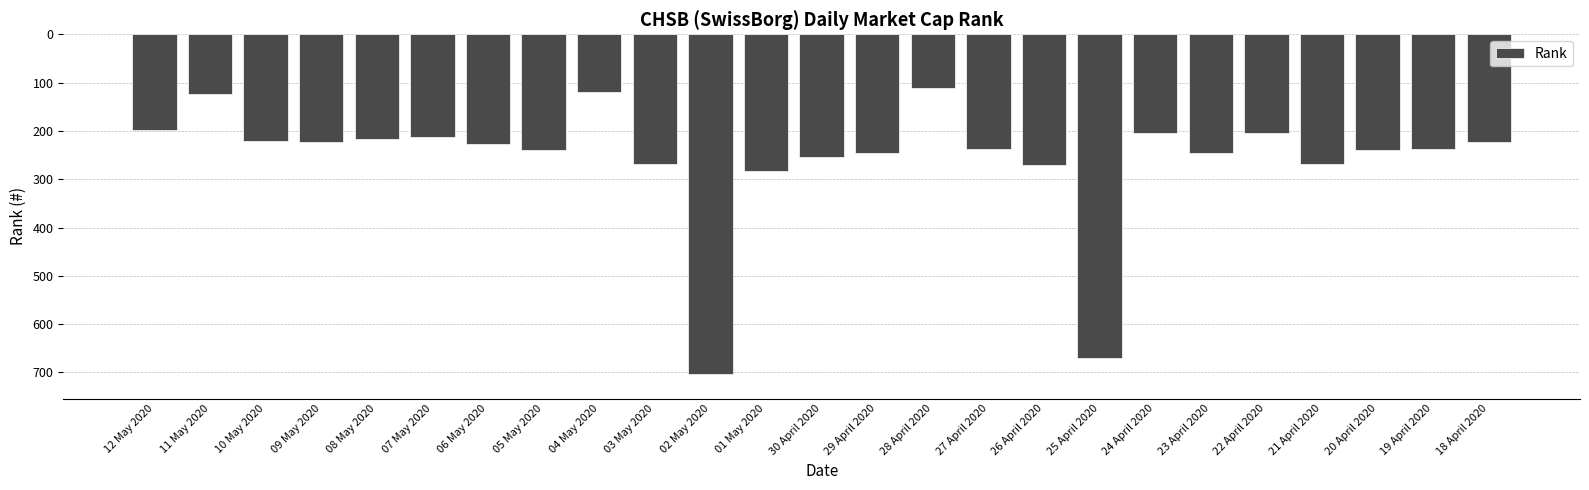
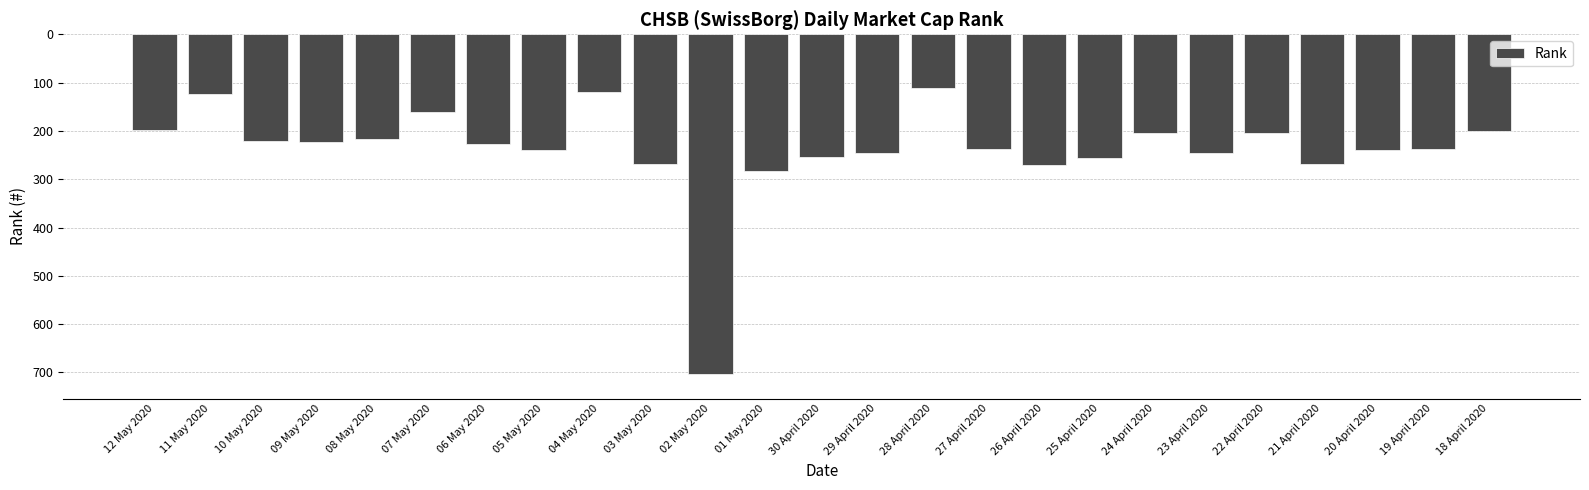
  {
    "12 May 2020": 200,
    "11 May 2020": 120,
    "10 May 2020": 220,
    "09 May 2020": 220,
    "08 May 2020": 220,
-   "07 May 2020": 210,
+   "07 May 2020": 160,
    "06 May 2020": 230,
    "05 May 2020": 240,
    "04 May 2020": 120,
    "03 May 2020": 270,
    "02 May 2020": 700,
    "01 May 2020": 280,
    "30 April 2020": 250,
    "29 April 2020": 250,
    "28 April 2020": 110,
    "27 April 2020": 240,
    "26 April 2020": 270,
-   "25 April 2020": 670,
+   "25 April 2020": 260,
    "24 April 2020": 200,
    "23 April 2020": 250,
    "22 April 2020": 200,
    "21 April 2020": 270,
    "20 April 2020": 240,
    "19 April 2020": 240,
-   "18 April 2020": 220
+   "18 April 2020": 200
  }
